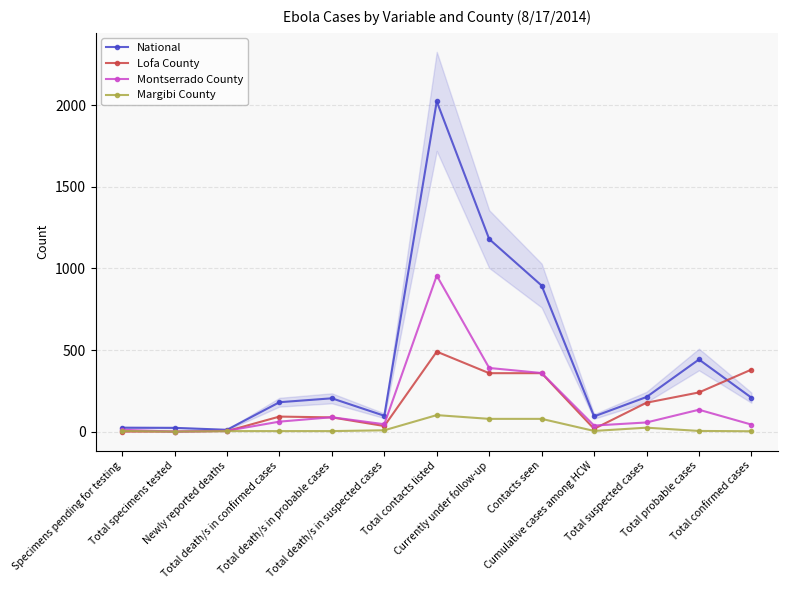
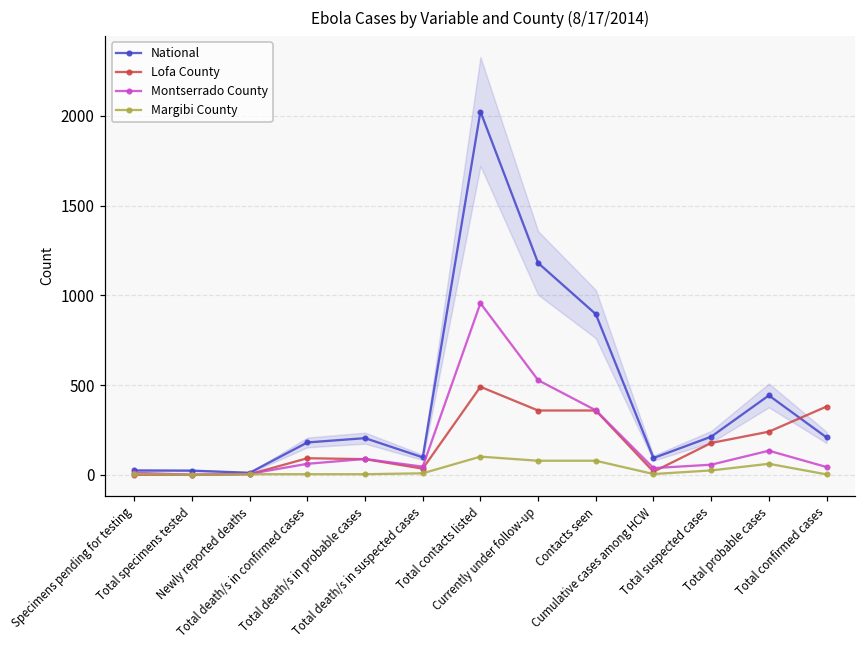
  {
    "Lofa County": {
      "Total death/s in confirmed cases": 90,
      "Total contacts listed": 490,
      "Currently under follow-up": 360,
      "Total suspected cases": 180,
      "Total probable cases": 240,
      "Total confirmed cases": 380
    },
    "Montserrado County": {
      "Total death/s in confirmed cases": 60,
      "Total contacts listed": 960,
-     "Currently under follow-up": 390,
+     "Currently under follow-up": 530,
      "Cumulative cases among HCW": 40,
      "Total suspected cases": 60,
      "Total probable cases": 130,
      "Total confirmed cases": 40
    },
    "Margibi County": {
      "Total death/s in confirmed cases": 0,
      "Total death/s in probable cases": 0,
      "Total death/s in suspected cases": 10,
      "Total contacts listed": 100,
      "Currently under follow-up": 80,
      "Contacts seen": 80,
      "Total suspected cases": 20,
-     "Total probable cases": 0,
+     "Total probable cases": 60,
      "Total confirmed cases": 0
    }
  }
